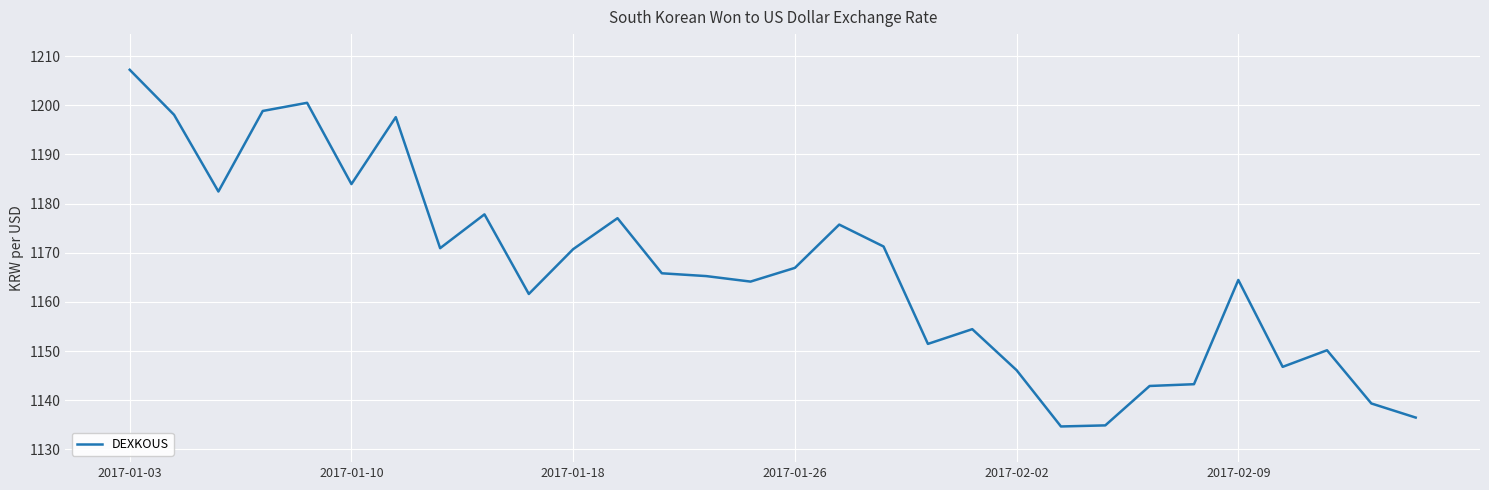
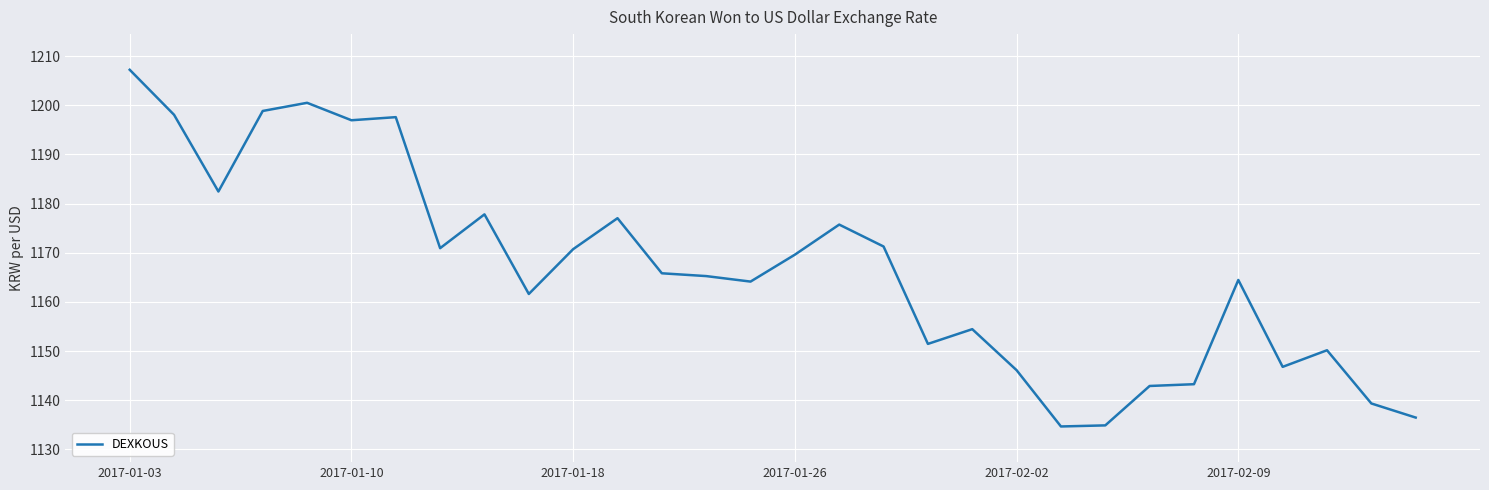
  {
    "2017-01-03": 1207,
-   "2017-01-10": 1184,
+   "2017-01-10": 1197,
    "2017-01-18": 1171,
-   "2017-01-26": 1167,
+   "2017-01-26": 1170,
    "2017-02-02": 1146,
    "2017-02-09": 1164
  }
